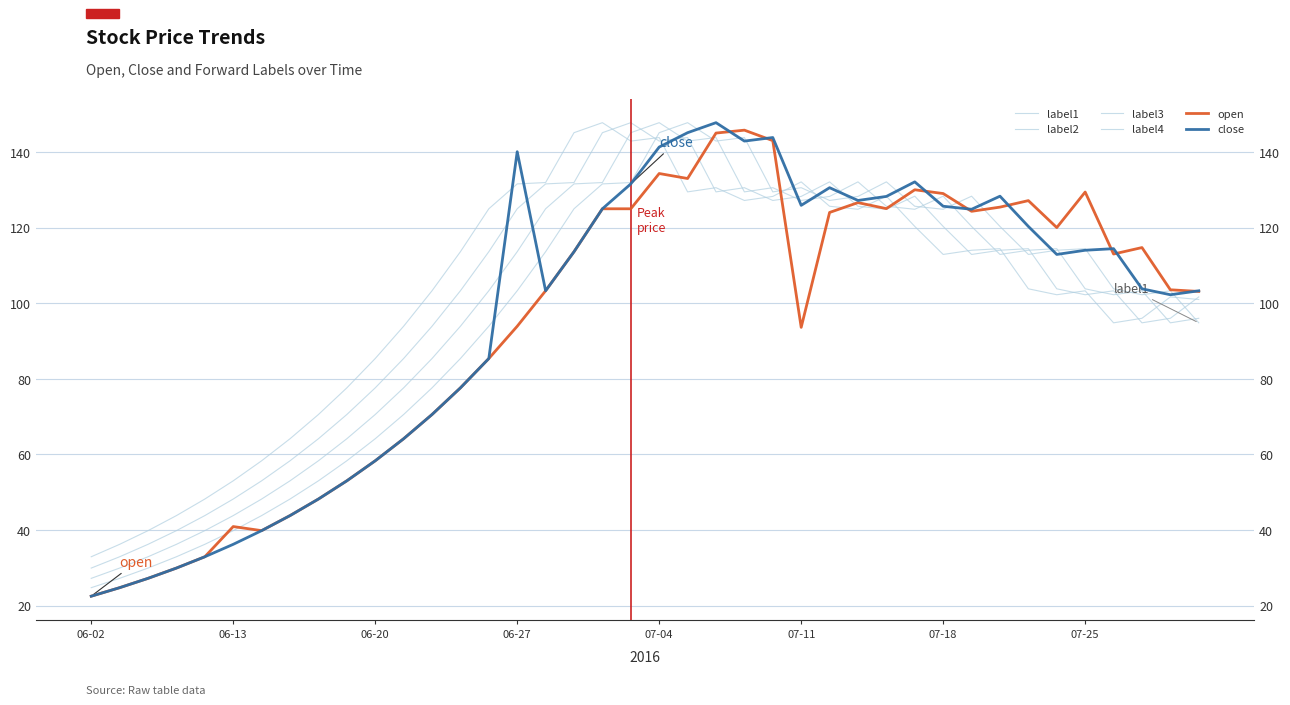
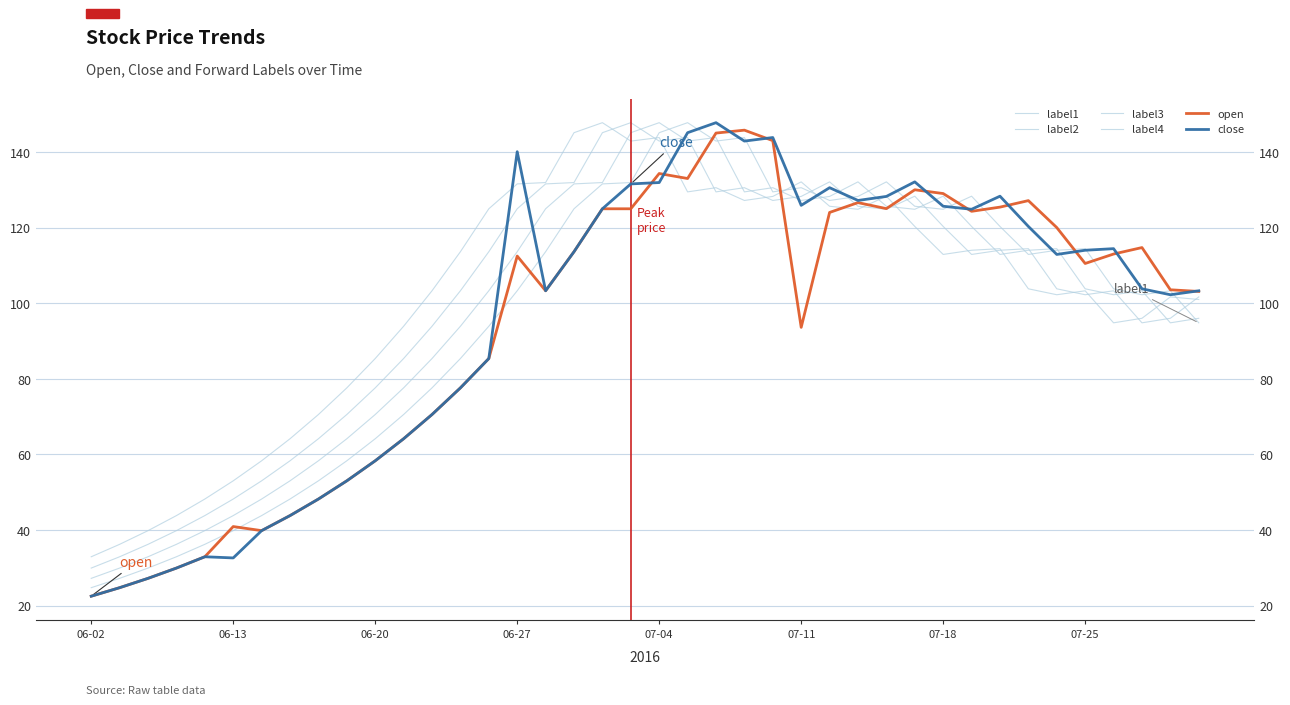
  {
    "open": {
      "06-13": 41,
-     "06-27": 94,
+     "06-27": 112,
      "07-04": 134,
      "07-11": 94,
      "07-18": 129,
-     "07-25": 129
+     "07-25": 111
    },
    "close": {
-     "06-13": 36,
+     "06-13": 33,
      "06-27": 140,
-     "07-04": 141,
+     "07-04": 132,
      "07-11": 126,
      "07-18": 126
    }
  }
